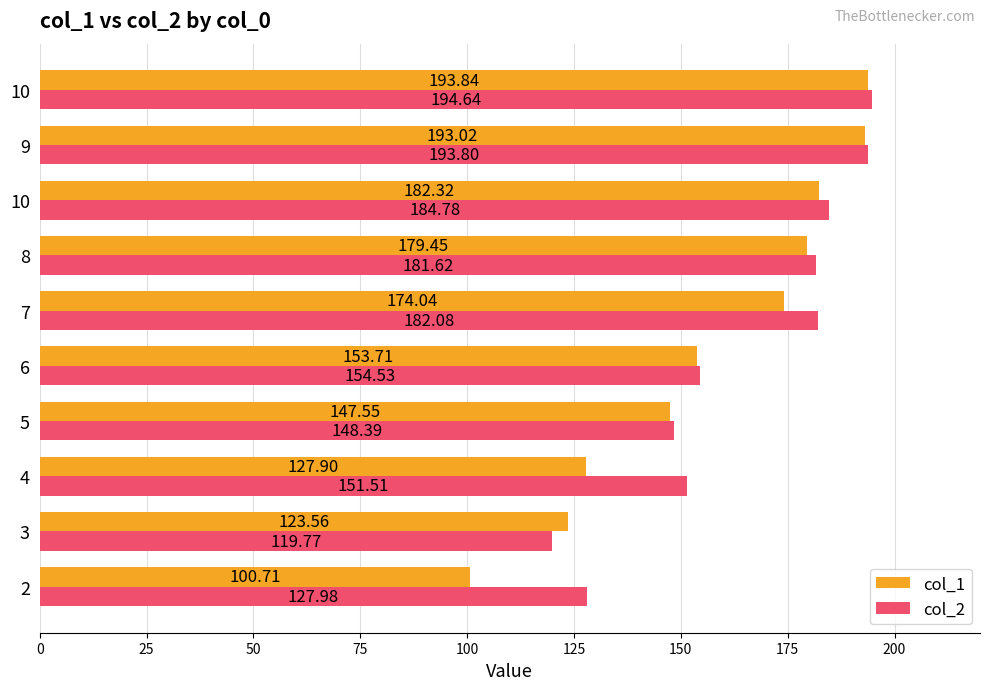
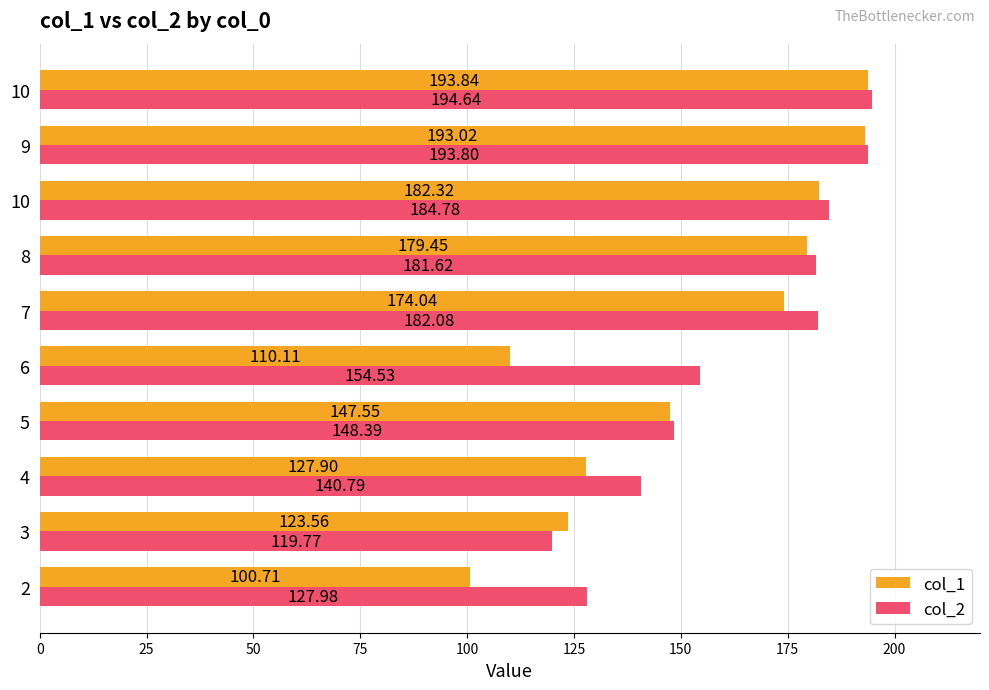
  {
    "col_1": {
      "9": 193.02,
      "8": 179.45,
      "7": 174.04,
-     "6": 153.71,
+     "6": 110.11,
      "5": 147.55,
      "4": 127.90,
      "3": 123.56,
      "2": 100.71
    },
    "col_2": {
      "9": 193.80,
      "8": 181.62,
      "7": 182.08,
      "6": 154.53,
      "5": 148.39,
-     "4": 151.51,
+     "4": 140.79,
      "3": 119.77,
      "2": 127.98
    }
  }
